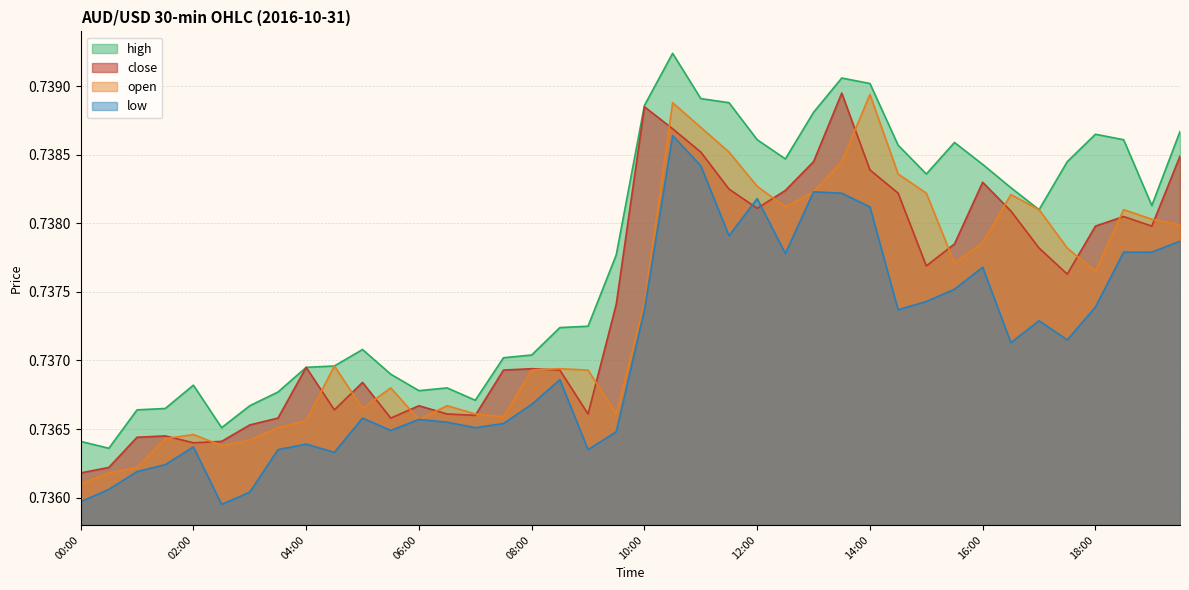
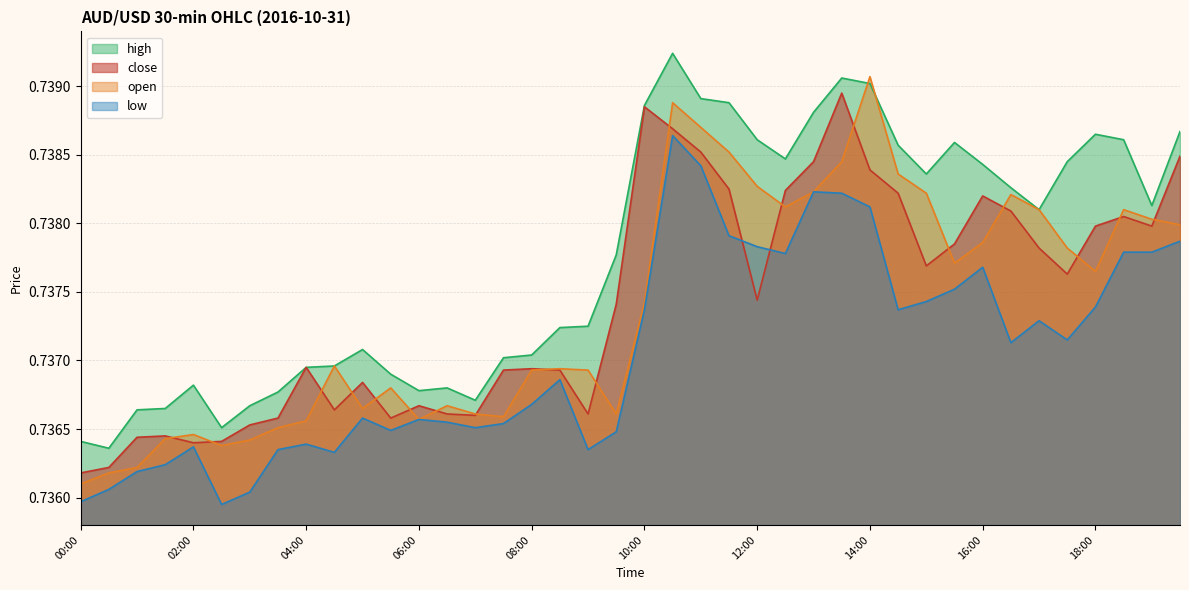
  {
    "high": {
      "00:00": 0.73641,
      "02:00": 0.73682,
      "06:00": 0.73678,
      "08:00": 0.73704,
      "12:00": 0.73861,
      "14:00": 0.73902,
      "16:00": 0.73843,
      "18:00": 0.73865
    },
    "close": {
      "00:00": 0.73618,
      "02:00": 0.73640,
      "06:00": 0.73667,
-     "12:00": 0.73811,
+     "12:00": 0.73744,
      "14:00": 0.73839,
-     "16:00": 0.7383,
+     "16:00": 0.7382,
      "18:00": 0.73798
    },
    "open": {
      "00:00": 0.73610,
      "02:00": 0.73646,
      "04:00": 0.73656,
      "10:00": 0.73742,
      "12:00": 0.73827,
-     "14:00": 0.73894,
+     "14:00": 0.73907,
      "16:00": 0.73786,
      "18:00": 0.73765
    },
    "low": {
      "00:00": 0.73597,
      "02:00": 0.73637,
      "04:00": 0.73639,
      "08:00": 0.73668,
      "10:00": 0.73737,
-     "12:00": 0.73818,
+     "12:00": 0.73783,
      "14:00": 0.73812,
      "16:00": 0.73768,
      "18:00": 0.73739
    }
  }
